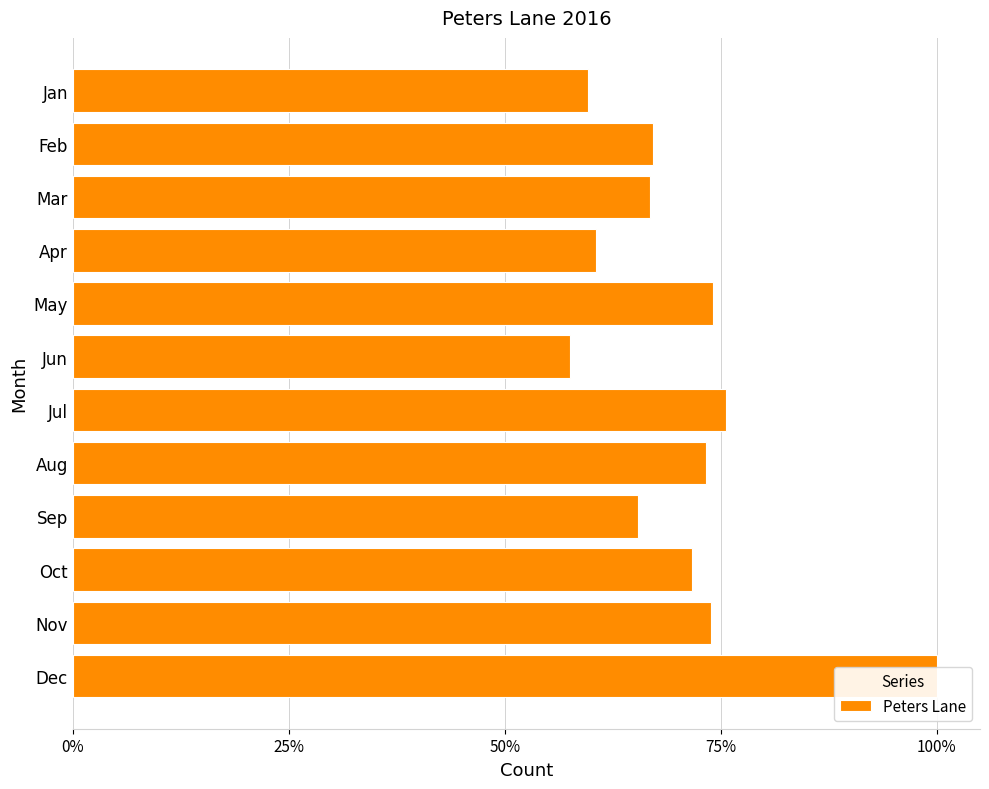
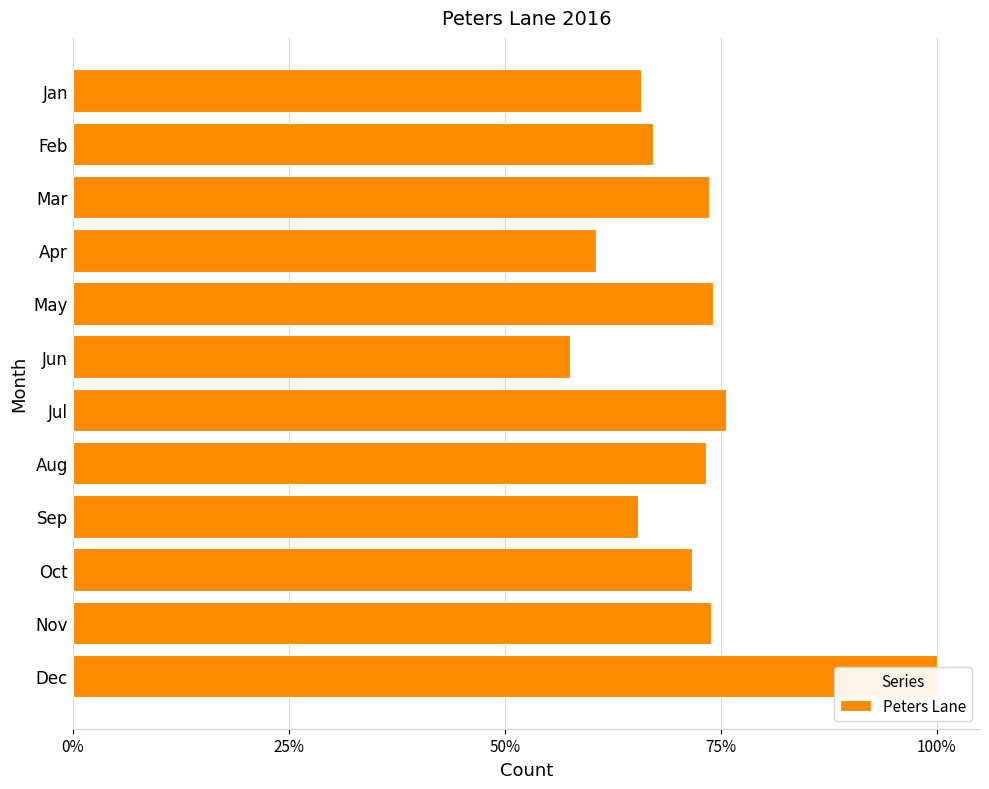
  {
-   "Jan": "60%",
+   "Jan": "66%",
    "Feb": "67%",
-   "Mar": "67%",
+   "Mar": "74%",
    "Apr": "61%",
    "May": "74%",
    "Jun": "58%",
    "Jul": "76%",
    "Aug": "73%",
    "Sep": "65%",
    "Oct": "72%",
    "Nov": "74%"
  }
